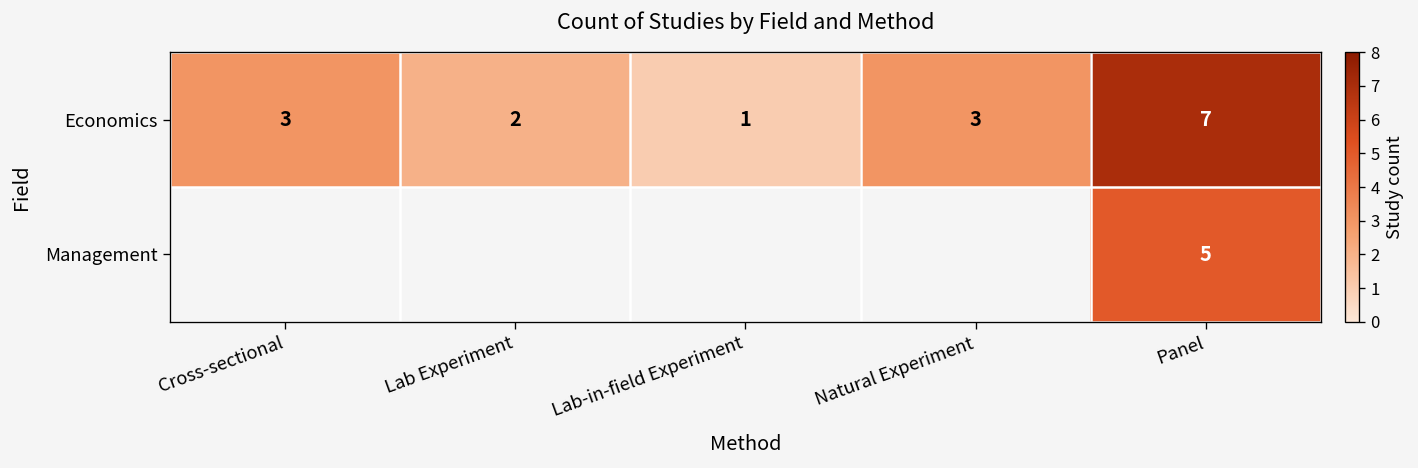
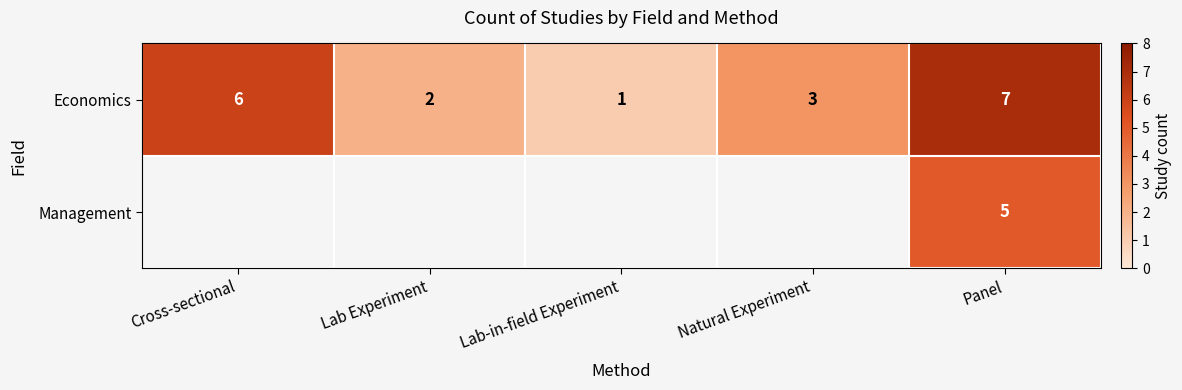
  {
    "Economics": {
-     "Cross-sectional": 3,
+     "Cross-sectional": 6,
      "Lab Experiment": 2,
      "Lab-in-field Experiment": 1,
      "Natural Experiment": 3,
      "Panel": 7
    },
    "Management": {
      "Panel": 5
    }
  }
